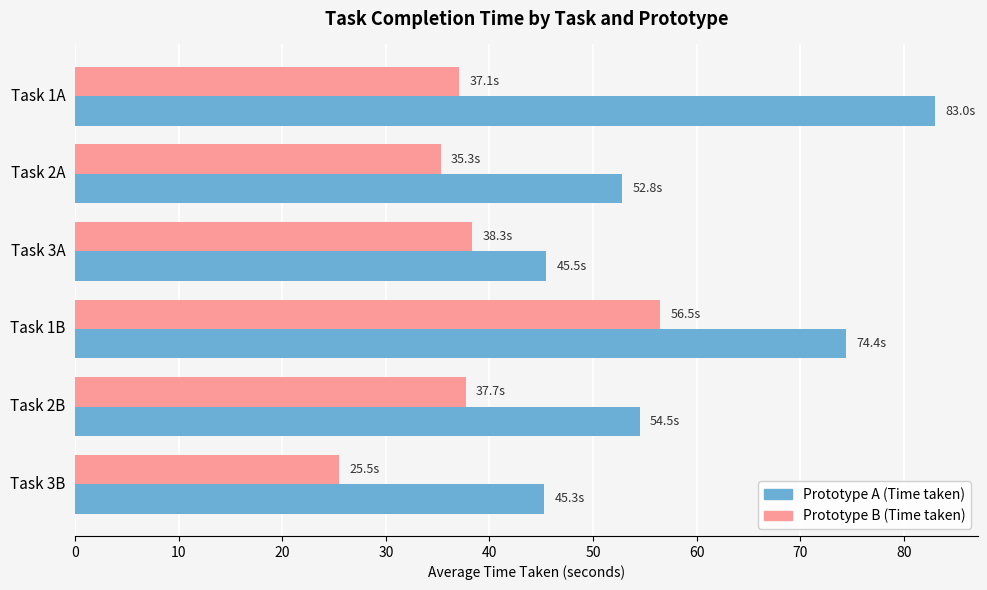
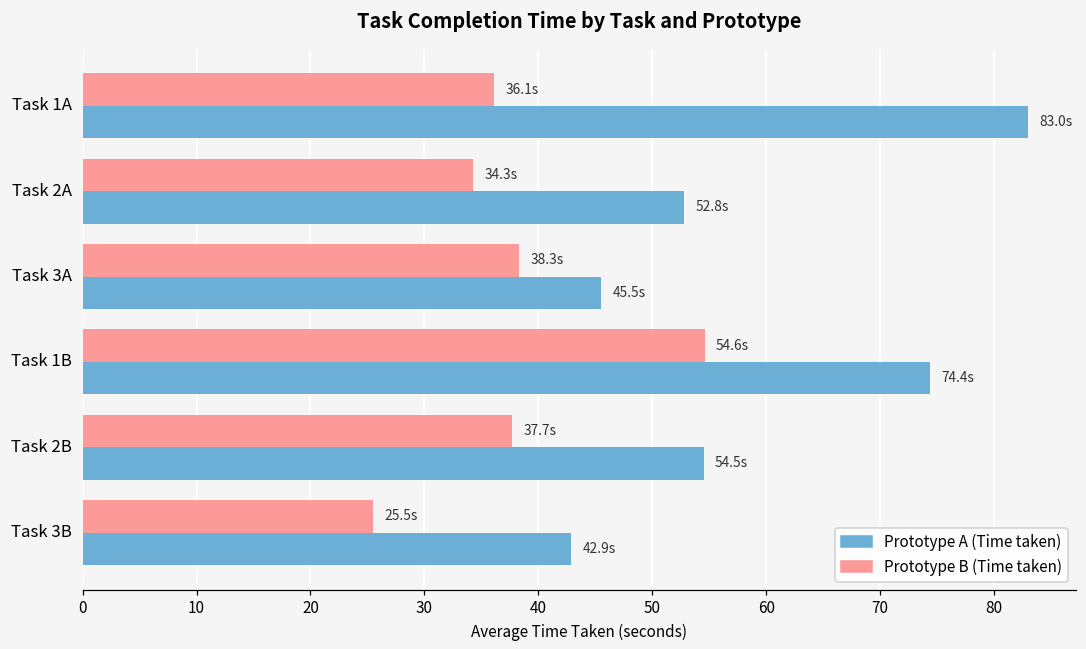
  {
    "Prototype A (Time taken)": {
      "Task 1A": "83.0s",
      "Task 2A": "52.8s",
      "Task 3A": "45.5s",
      "Task 1B": "74.4s",
      "Task 2B": "54.5s",
-     "Task 3B": "45.3s"
+     "Task 3B": "42.9s"
    },
    "Prototype B (Time taken)": {
-     "Task 1A": "37.1s",
-     "Task 2A": "35.3s",
+     "Task 1A": "36.1s",
+     "Task 2A": "34.3s",
      "Task 3A": "38.3s",
-     "Task 1B": "56.5s",
+     "Task 1B": "54.6s",
      "Task 2B": "37.7s",
      "Task 3B": "25.5s"
    }
  }
